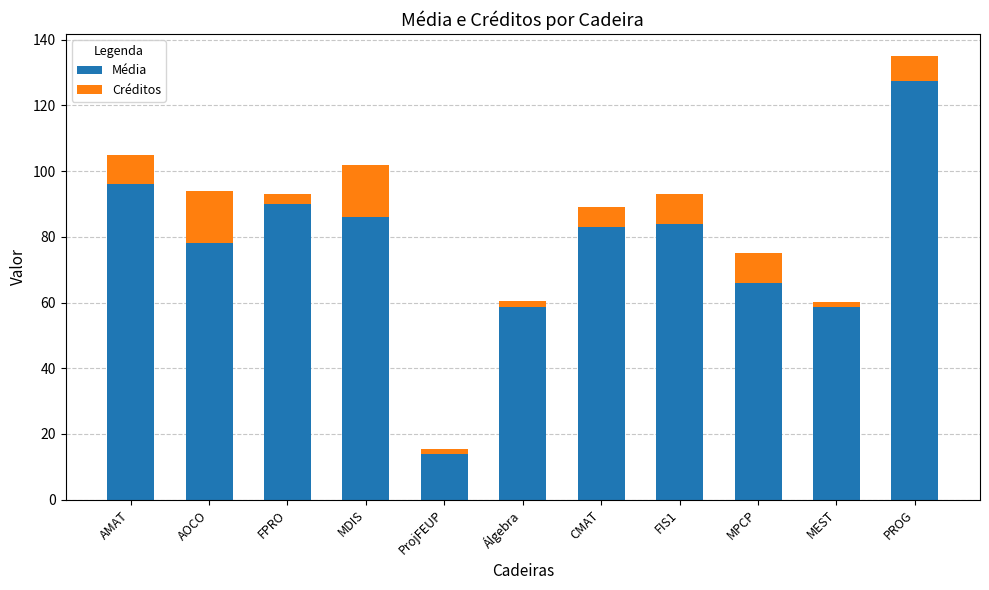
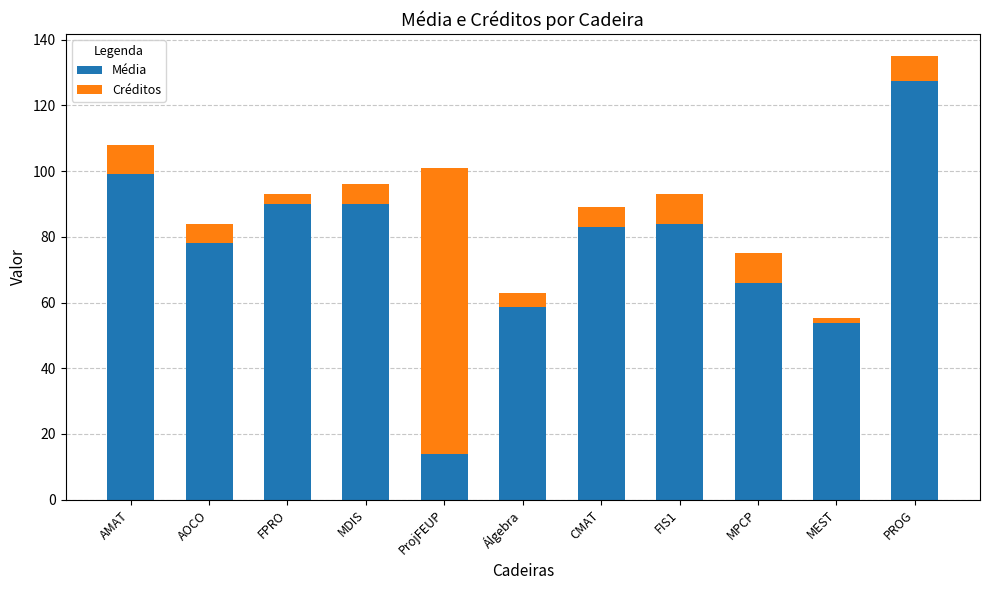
  {
    "Média": {
-     "AMAT": 96,
+     "AMAT": 99,
      "AOCO": 78,
      "FPRO": 90,
-     "MDIS": 86,
+     "MDIS": 90,
      "ProjFEUP": 14,
      "Álgebra": 59,
      "CMAT": 83,
      "FIS1": 84,
      "MPCP": 66,
-     "MEST": 59,
+     "MEST": 54,
      "PROG": 128
    },
    "Créditos": {
      "AMAT": 9,
-     "AOCO": 16,
+     "AOCO": 6,
      "FPRO": 3,
-     "MDIS": 16,
-     "ProjFEUP": 2,
-     "Álgebra": 2,
+     "MDIS": 6,
+     "ProjFEUP": 87,
+     "Álgebra": 5,
      "CMAT": 6,
      "FIS1": 9,
      "MPCP": 9,
      "MEST": 2,
      "PROG": 8
    }
  }
